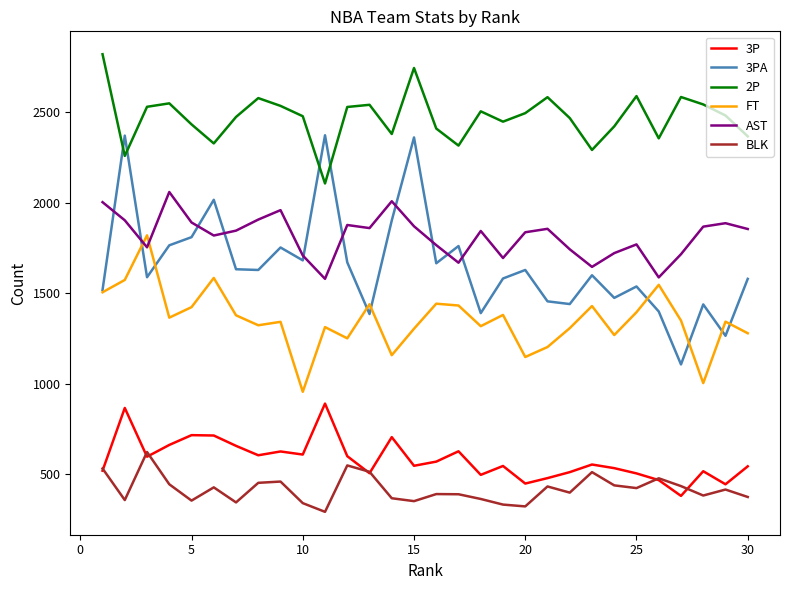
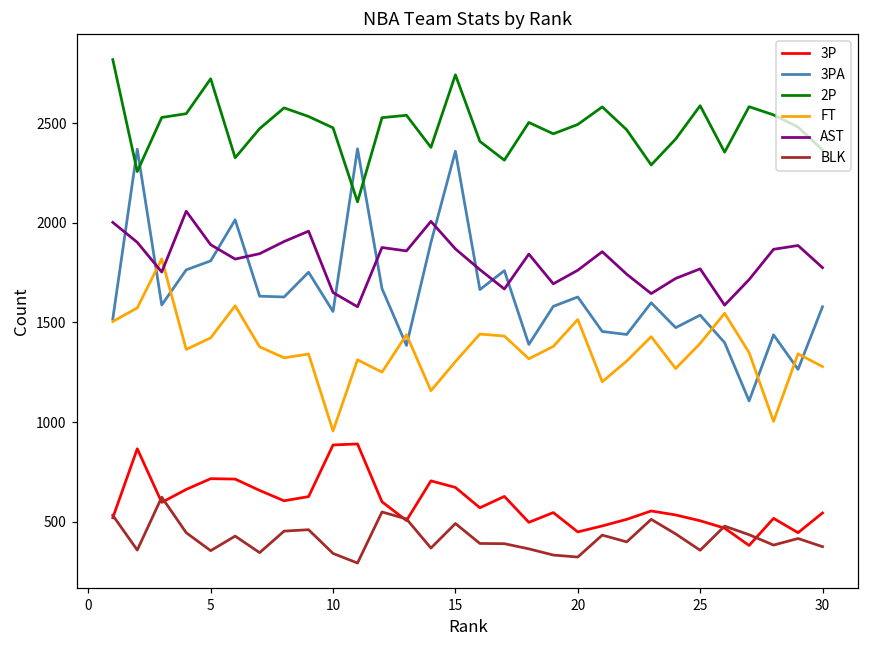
  {
    "3P": {
      "5": 720,
-     "10": 610,
-     "15": 550,
+     "10": 890,
+     "15": 670,
      "20": 450,
      "25": 510,
      "30": 550
    },
    "3PA": {
      "5": 1810,
-     "10": 1680,
+     "10": 1560,
      "15": 2360,
      "20": 1630,
      "25": 1540,
      "30": 1580
    },
    "2P": {
-     "5": 2430,
+     "5": 2720,
      "10": 2480,
      "15": 2740,
      "20": 2490,
      "25": 2590
    },
    "FT": {
      "5": 1420,
      "10": 960,
      "15": 1300,
-     "20": 1150,
+     "20": 1520,
      "25": 1400,
      "30": 1280
    },
    "AST": {
      "5": 1890,
-     "10": 1710,
+     "10": 1650,
      "15": 1870,
-     "20": 1840,
+     "20": 1760,
      "25": 1770,
-     "30": 1850
+     "30": 1780
    },
    "BLK": {
      "5": 360,
      "10": 340,
-     "15": 350,
+     "15": 490,
      "20": 320,
-     "25": 430,
+     "25": 360,
      "30": 380
    }
  }
